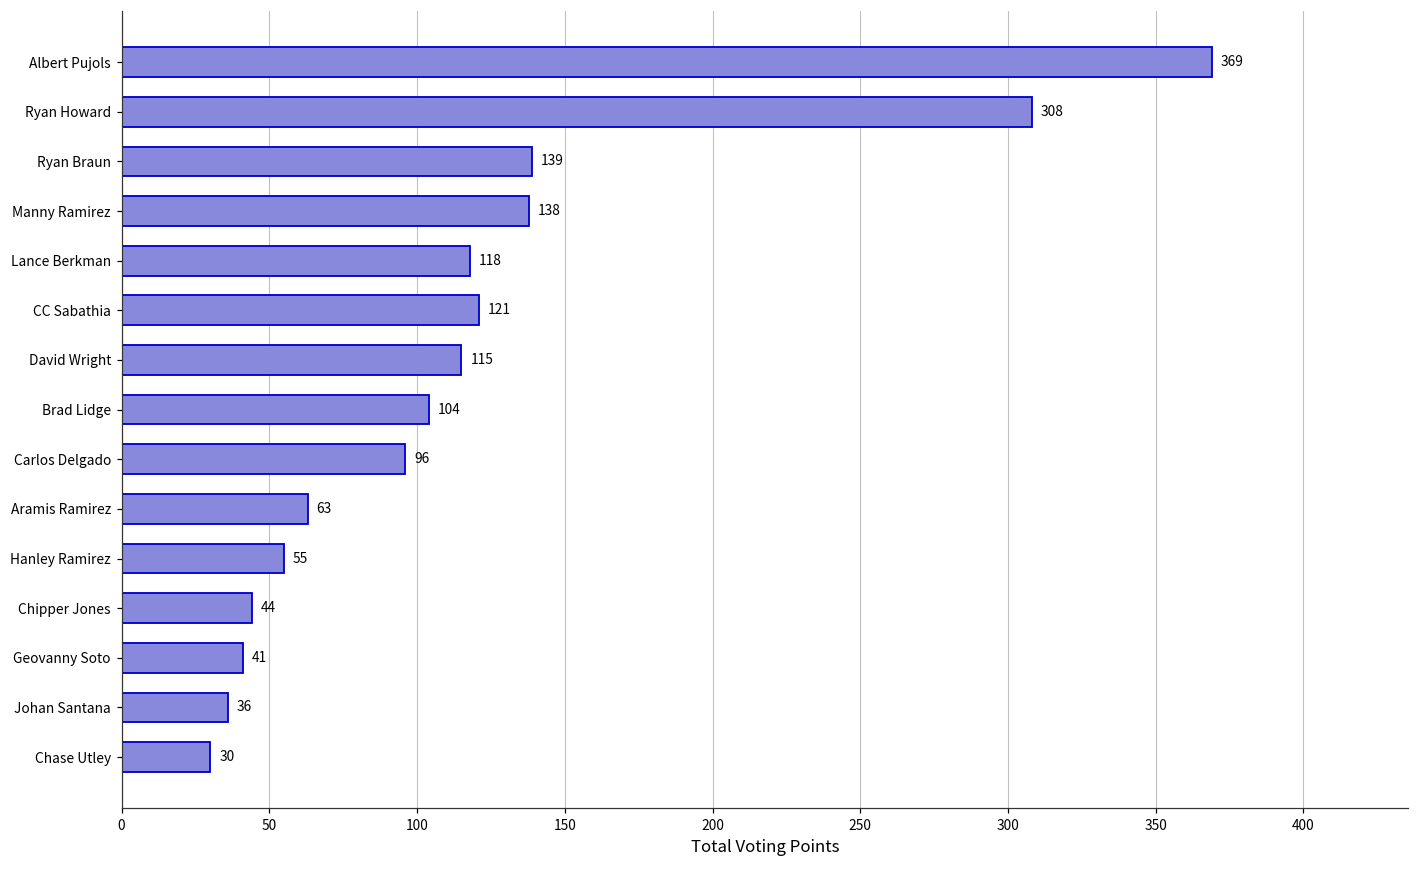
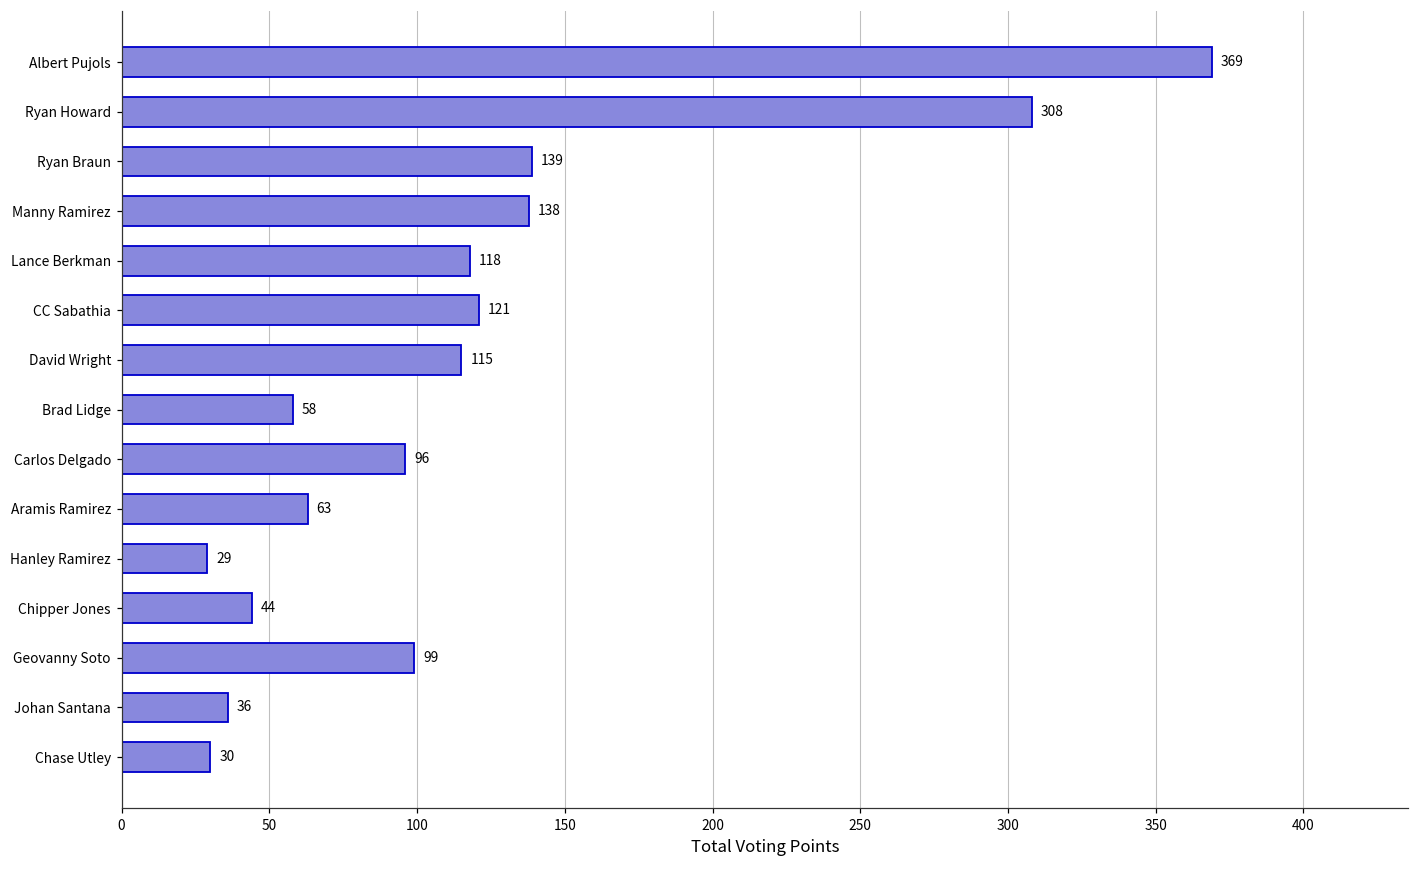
  {
    "Albert Pujols": 369,
    "Ryan Howard": 308,
    "Ryan Braun": 139,
    "Manny Ramirez": 138,
    "Lance Berkman": 118,
    "CC Sabathia": 121,
    "David Wright": 115,
-   "Brad Lidge": 104,
+   "Brad Lidge": 58,
    "Carlos Delgado": 96,
    "Aramis Ramirez": 63,
-   "Hanley Ramirez": 55,
+   "Hanley Ramirez": 29,
    "Chipper Jones": 44,
-   "Geovanny Soto": 41,
+   "Geovanny Soto": 99,
    "Johan Santana": 36,
    "Chase Utley": 30
  }
